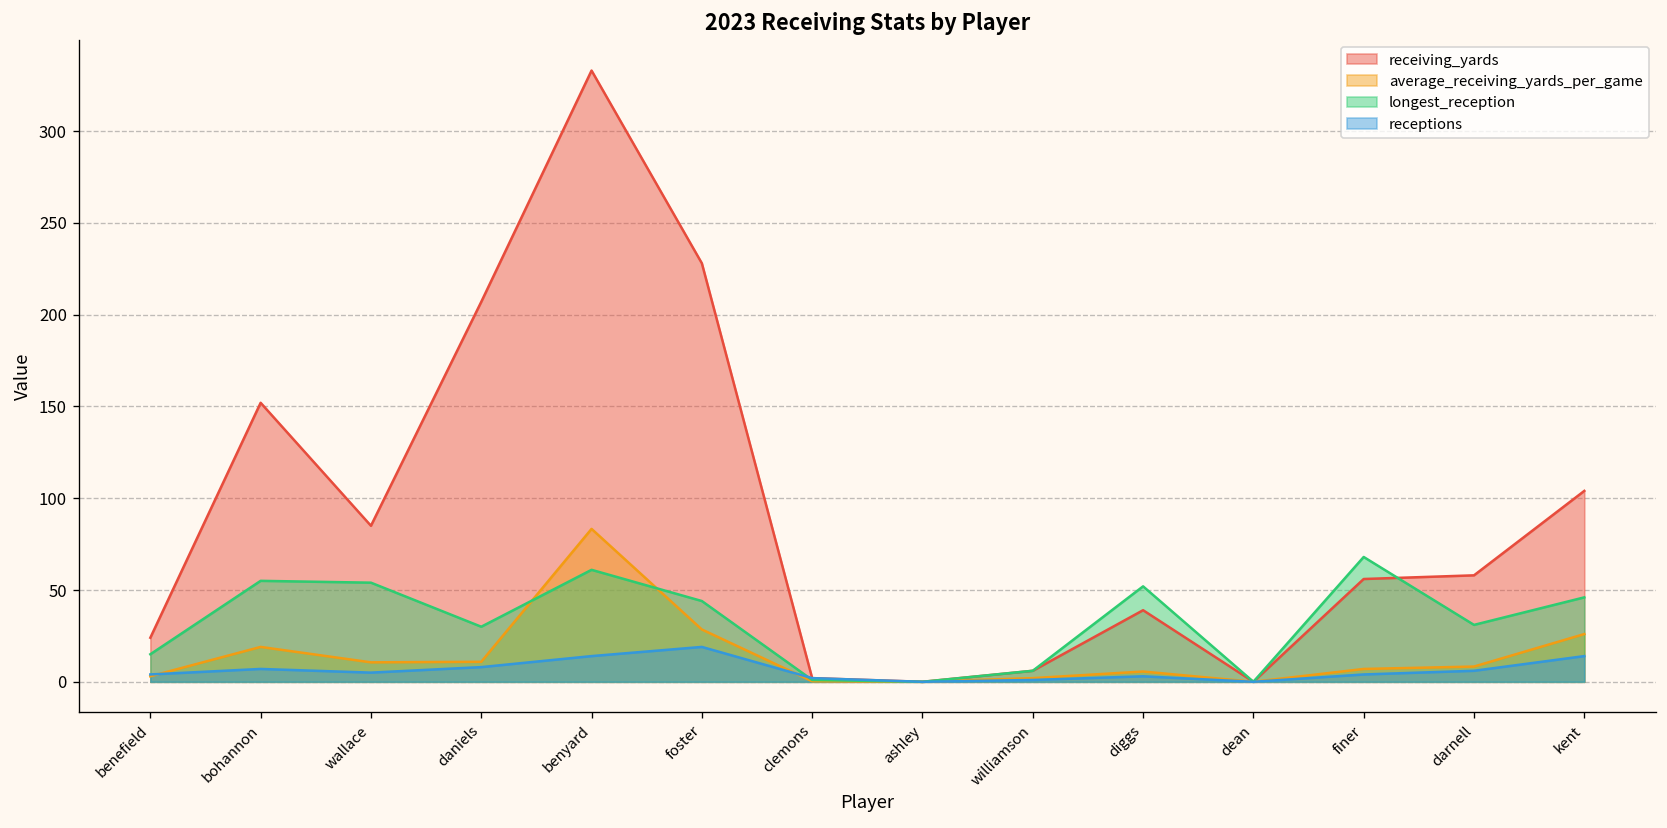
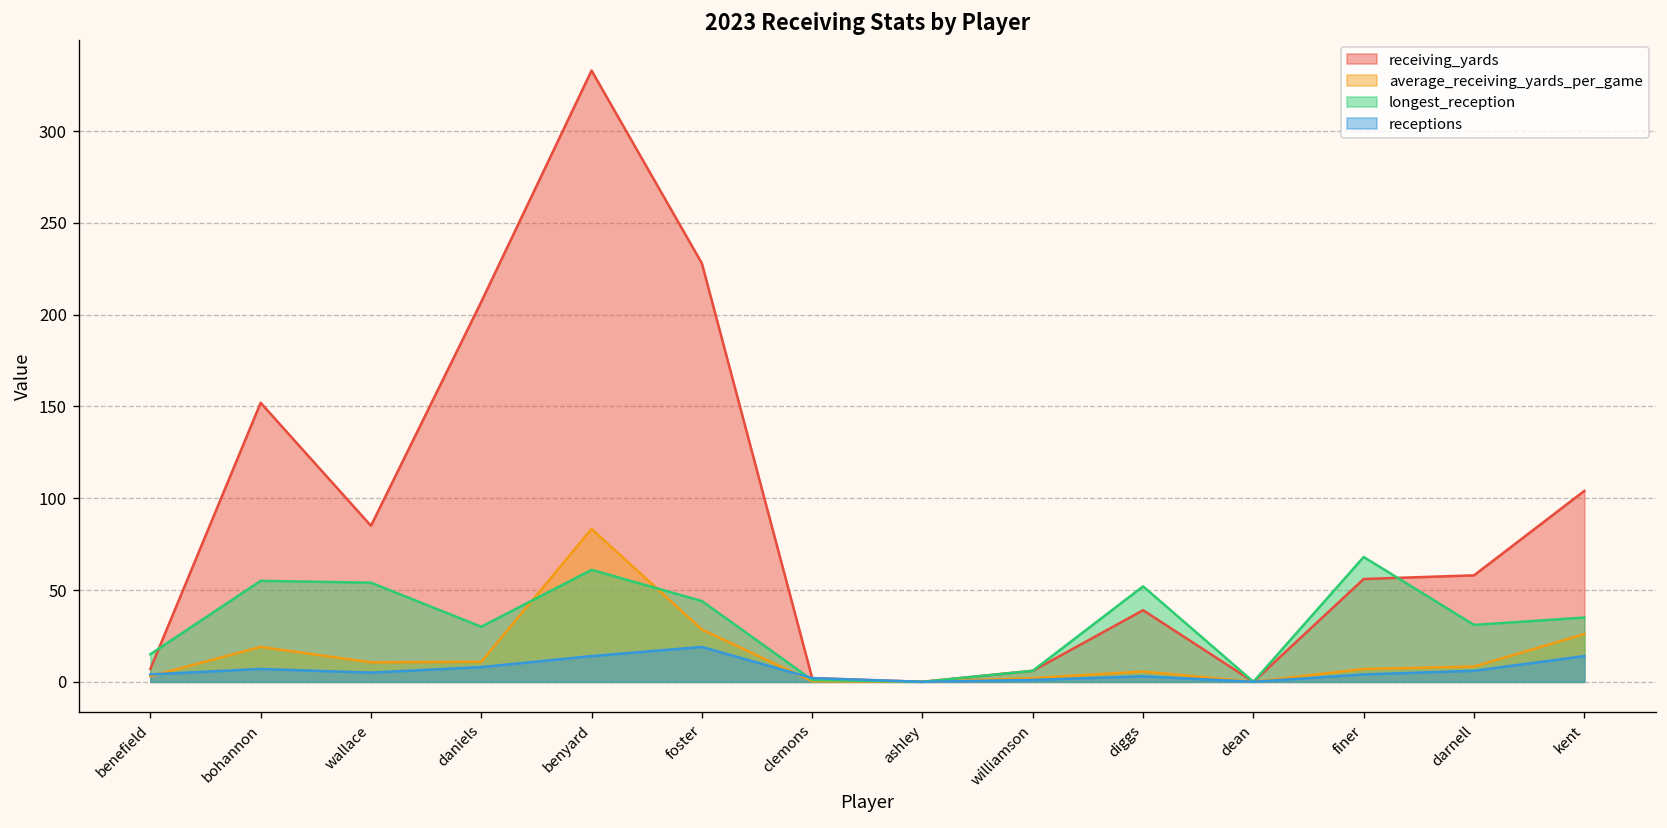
  {
    "receiving_yards": {
-     "benefield": 24,
+     "benefield": 7,
      "bohannon": 152,
      "wallace": 85,
      "daniels": 207,
      "benyard": 333,
      "foster": 228,
      "diggs": 39,
      "finer": 56,
      "darnell": 58,
      "kent": 104
    },
    "average_receiving_yards_per_game": {
      "bohannon": 19,
      "wallace": 11,
      "daniels": 11,
      "benyard": 83,
      "foster": 29,
      "diggs": 6,
      "finer": 7,
      "darnell": 8,
      "kent": 26
    },
    "longest_reception": {
      "benefield": 15,
      "bohannon": 55,
      "wallace": 54,
      "daniels": 30,
      "benyard": 61,
      "foster": 44,
      "diggs": 52,
      "finer": 68,
      "darnell": 31,
-     "kent": 46
+     "kent": 35
    },
    "receptions": {
      "bohannon": 7,
      "wallace": 5,
      "daniels": 8,
      "benyard": 14,
      "foster": 19,
      "diggs": 3,
      "finer": 4,
      "darnell": 6,
      "kent": 14
    }
  }
